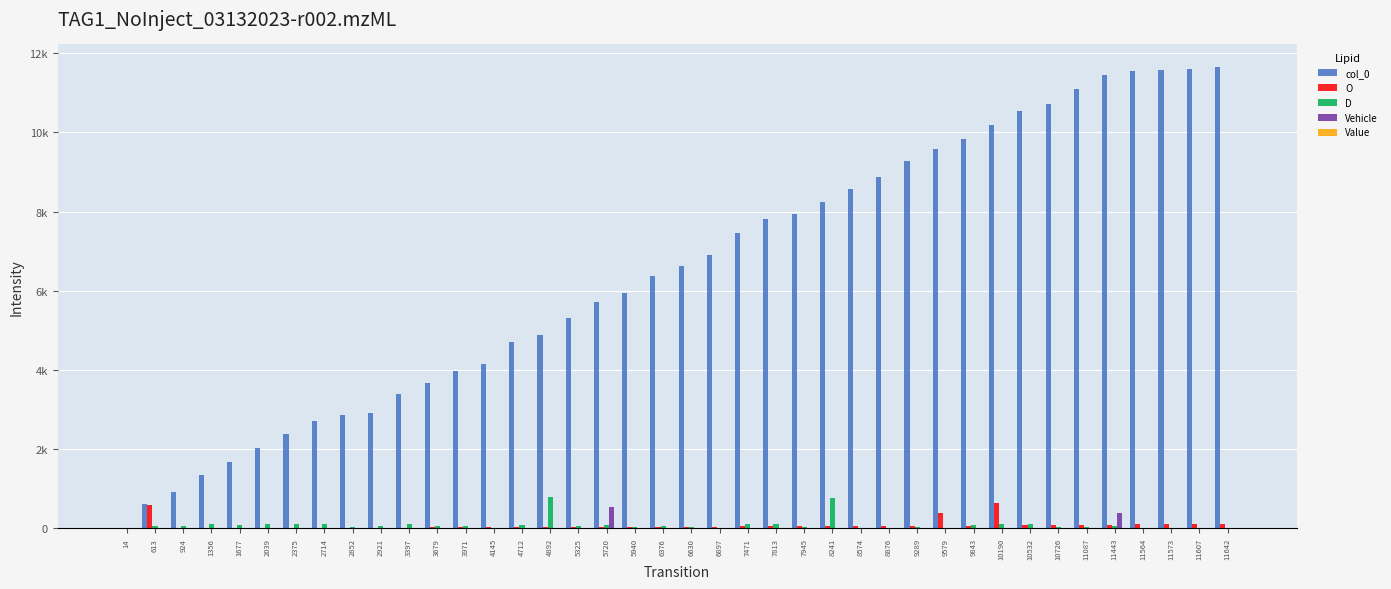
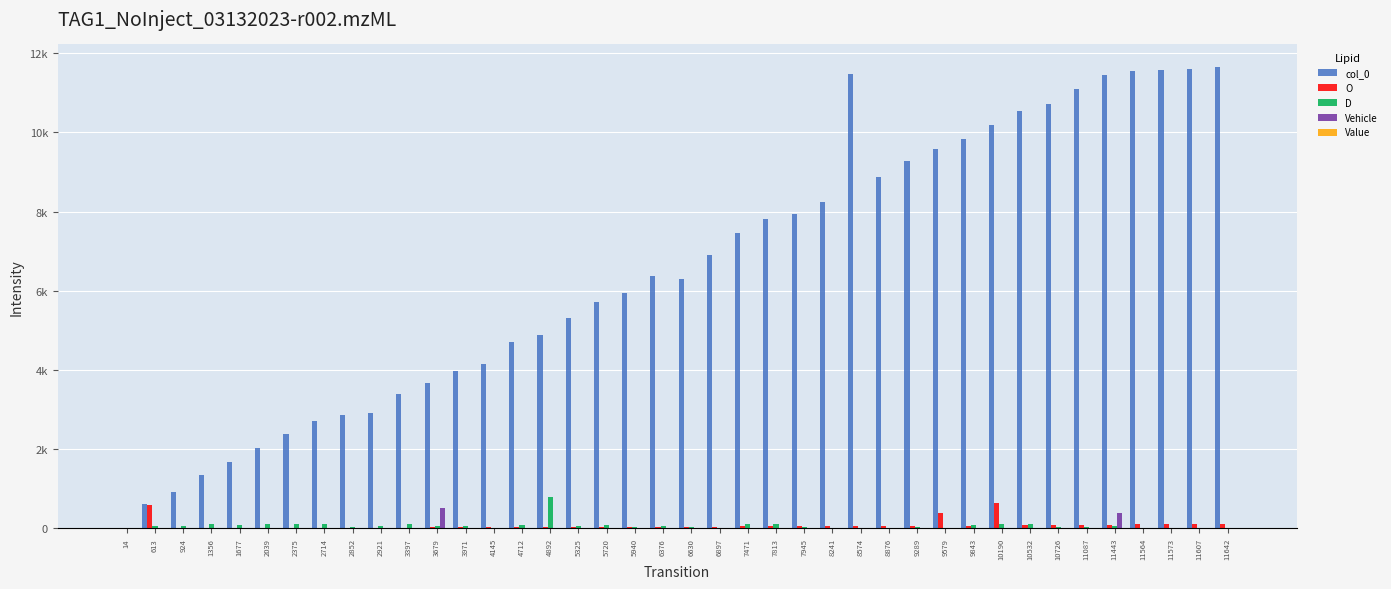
  {
    "col_0": {
      "613": 600,
      "924": 900,
      "1356": 1400,
      "1677": 1700,
      "2039": 2000,
      "2375": 2400,
      "2714": 2700,
      "2852": 2900,
      "2921": 2900,
      "3397": 3400,
      "3679": 3700,
      "3971": 4000,
      "4145": 4100,
      "4712": 4700,
      "4892": 4900,
      "5325": 5300,
      "5720": 5700,
      "5940": 5900,
      "6376": 6400,
-     "6630": 6600,
+     "6630": 6300,
      "6897": 6900,
      "7471": 7500,
      "7813": 7800,
      "7945": 7900,
      "8241": 8200,
-     "8574": 8600,
+     "8574": 11500,
      "8876": 8900,
      "9289": 9300,
      "9579": 9600,
      "9843": 9800,
      "10190": 10200,
      "10532": 10500,
      "10726": 10700,
      "11087": 11100,
      "11443": 11400,
      "11564": 11600,
      "11573": 11600,
      "11607": 11600,
      "11642": 11600
    },
    "O": {
      "613": 600,
      "9289": 100,
      "9579": 400,
      "9843": 100,
      "10190": 600,
      "10532": 100,
      "10726": 100,
      "11087": 100,
      "11443": 100,
      "11564": 100,
      "11573": 100,
      "11607": 100,
      "11642": 100
    },
    "D": {
      "613": 100,
      "1356": 100,
      "1677": 100,
      "2039": 100,
      "2375": 100,
      "2714": 100,
      "3397": 100,
      "3679": 100,
      "4712": 100,
      "4892": 800,
      "5720": 100,
      "7471": 100,
      "7813": 100,
-     "8241": 800,
+     "8241": 0,
      "9843": 100,
      "10190": 100,
      "10532": 100
    },
    "Vehicle": {
      "14": 0,
      "613": 0,
      "924": 0,
      "2714": 0,
      "2852": 0,
      "2921": 0,
-     "3679": 0,
+     "3679": 500,
      "3971": 0,
      "4712": 0,
      "4892": 0,
-     "5720": 600,
+     "5720": 0,
      "5940": 0,
      "6630": 0,
      "7471": 0,
      "7813": 0,
      "8241": 0,
      "8574": 0,
      "9843": 0,
      "10190": 0,
      "10532": 0,
      "11443": 400,
      "11564": 0,
      "11573": 0,
      "11642": 0
    }
  }
